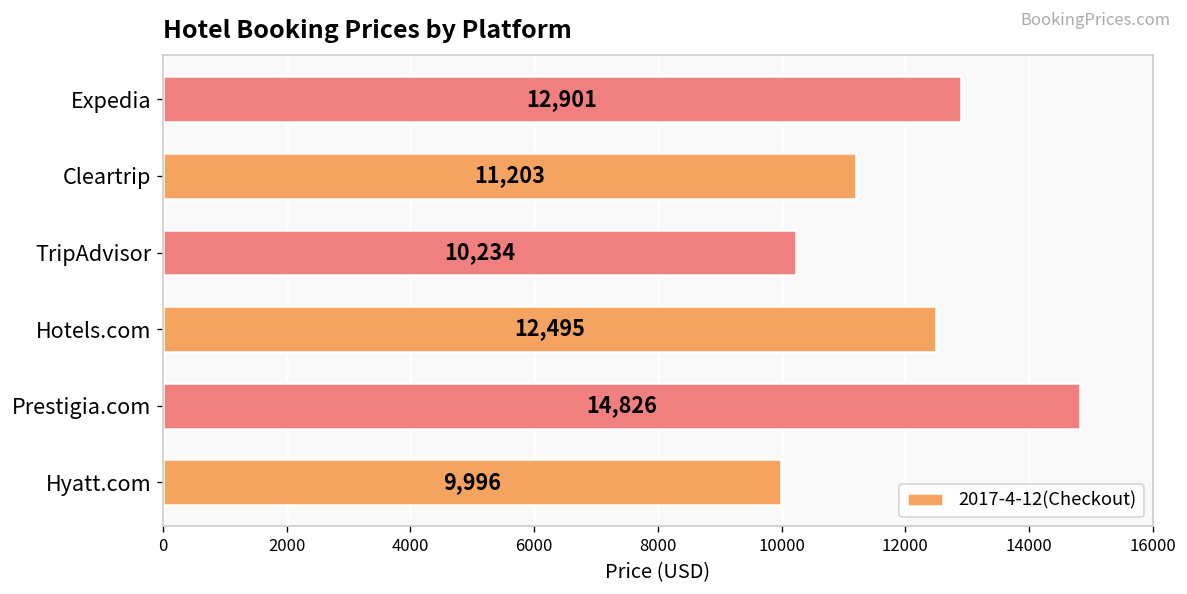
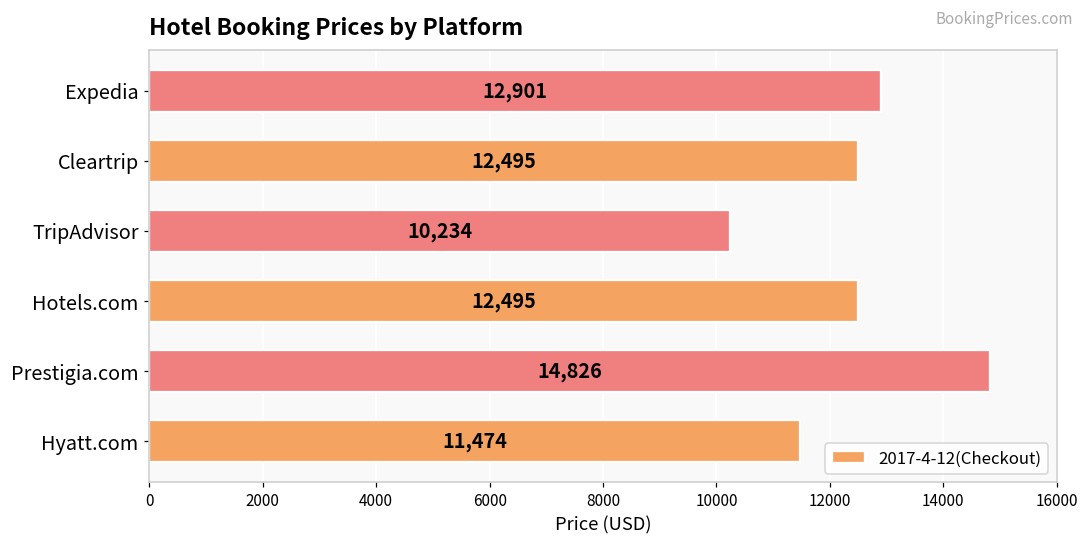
  {
    "Expedia": "12,901",
-   "Cleartrip": "11,203",
+   "Cleartrip": "12,495",
    "TripAdvisor": "10,234",
    "Hotels.com": "12,495",
    "Prestigia.com": "14,826",
-   "Hyatt.com": "9,996"
+   "Hyatt.com": "11,474"
  }
